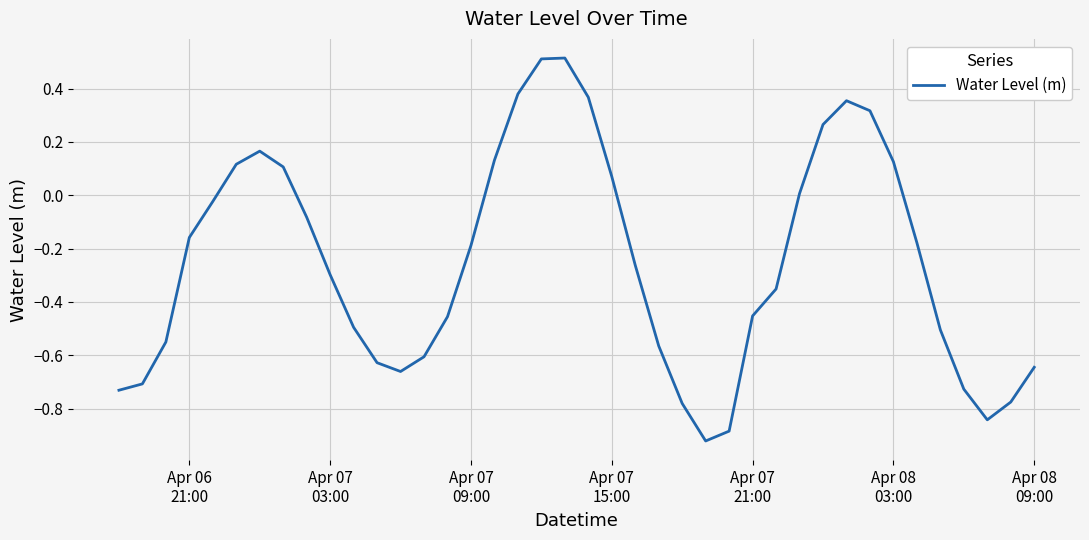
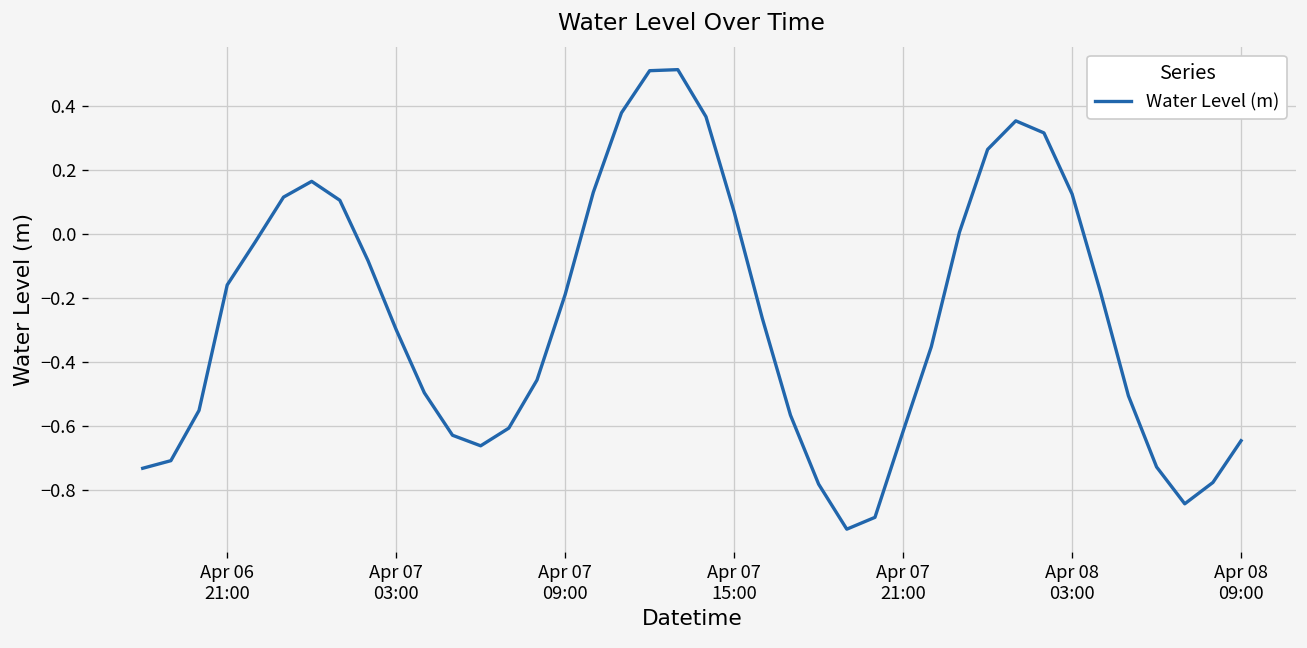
  {
    "Apr 06 21:00": -0.16,
    "Apr 07 03:00": -0.30,
    "Apr 07 09:00": -0.19,
    "Apr 07 15:00": 0.07,
-   "Apr 07 21:00": -0.45,
+   "Apr 07 21:00": -0.62,
    "Apr 08 03:00": 0.13,
    "Apr 08 09:00": -0.65
  }
